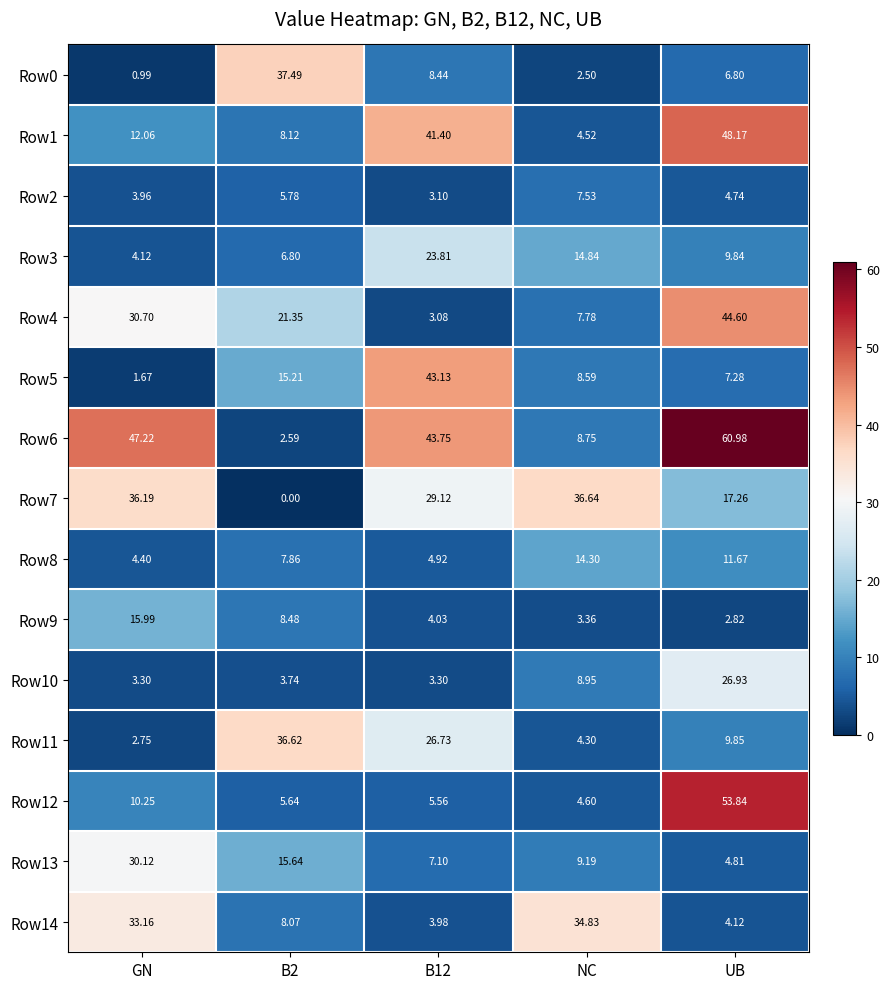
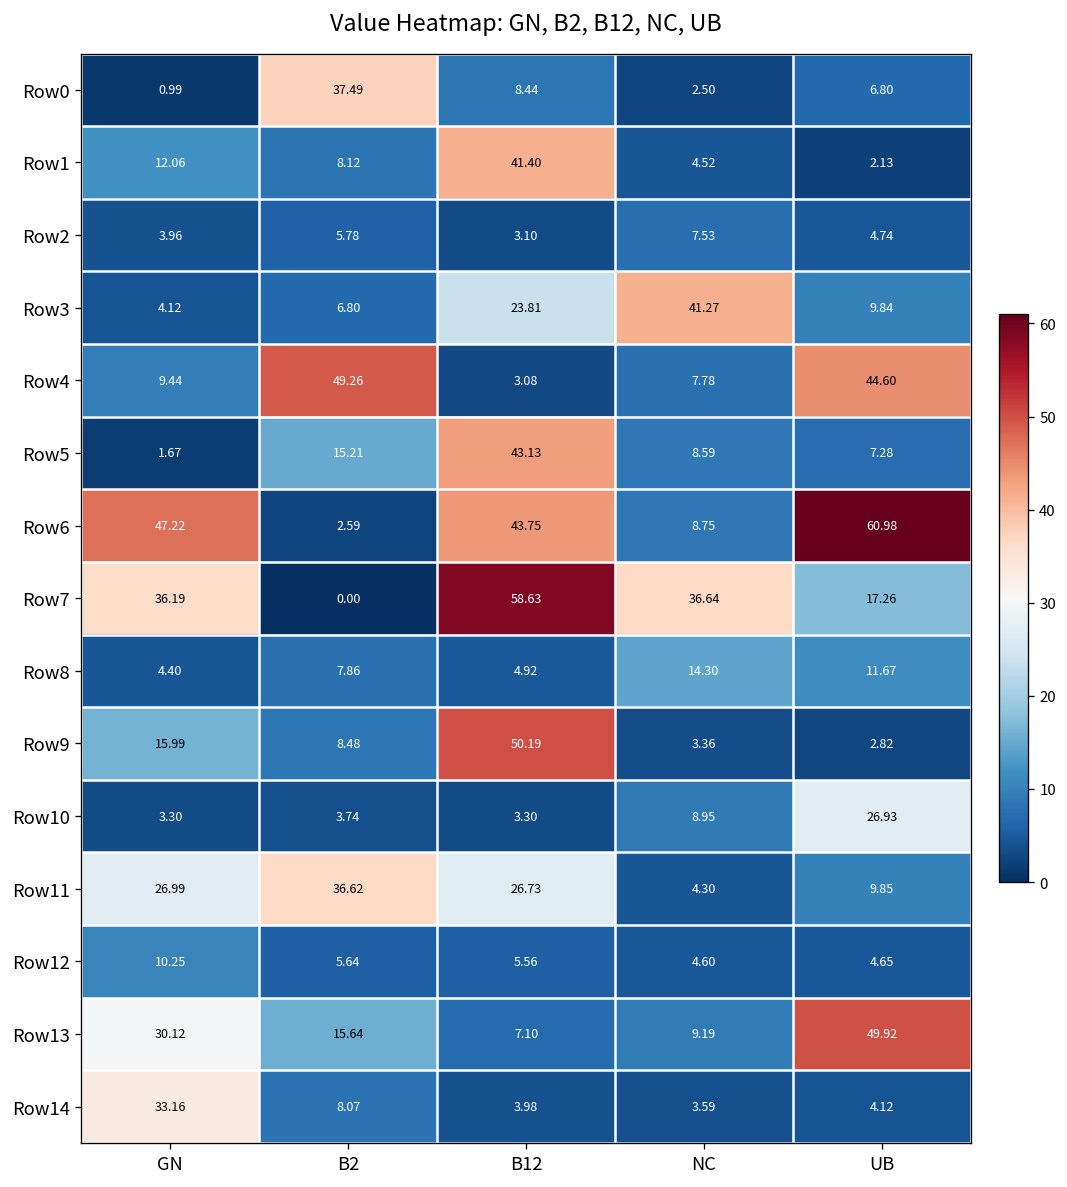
  {
    "Row0": {
      "GN": 0.99,
      "B2": 37.49,
      "B12": 8.44,
      "NC": 2.50,
      "UB": 6.80
    },
    "Row1": {
      "GN": 12.06,
      "B2": 8.12,
      "B12": 41.40,
      "NC": 4.52,
-     "UB": 48.17
+     "UB": 2.13
    },
    "Row2": {
      "GN": 3.96,
      "B2": 5.78,
      "B12": 3.10,
      "NC": 7.53,
      "UB": 4.74
    },
    "Row3": {
      "GN": 4.12,
      "B2": 6.80,
      "B12": 23.81,
-     "NC": 14.84,
+     "NC": 41.27,
      "UB": 9.84
    },
    "Row4": {
-     "GN": 30.70,
-     "B2": 21.35,
+     "GN": 9.44,
+     "B2": 49.26,
      "B12": 3.08,
      "NC": 7.78,
      "UB": 44.60
    },
    "Row5": {
      "GN": 1.67,
      "B2": 15.21,
      "B12": 43.13,
      "NC": 8.59,
      "UB": 7.28
    },
    "Row6": {
      "GN": 47.22,
      "B2": 2.59,
      "B12": 43.75,
      "NC": 8.75,
      "UB": 60.98
    },
    "Row7": {
      "GN": 36.19,
      "B2": 0.00,
-     "B12": 29.12,
+     "B12": 58.63,
      "NC": 36.64,
      "UB": 17.26
    },
    "Row8": {
      "GN": 4.40,
      "B2": 7.86,
      "B12": 4.92,
      "NC": 14.30,
      "UB": 11.67
    },
    "Row9": {
      "GN": 15.99,
      "B2": 8.48,
-     "B12": 4.03,
+     "B12": 50.19,
      "NC": 3.36,
      "UB": 2.82
    },
    "Row10": {
      "GN": 3.30,
      "B2": 3.74,
      "B12": 3.30,
      "NC": 8.95,
      "UB": 26.93
    },
    "Row11": {
-     "GN": 2.75,
+     "GN": 26.99,
      "B2": 36.62,
      "B12": 26.73,
      "NC": 4.30,
      "UB": 9.85
    },
    "Row12": {
      "GN": 10.25,
      "B2": 5.64,
      "B12": 5.56,
      "NC": 4.60,
-     "UB": 53.84
+     "UB": 4.65
    },
    "Row13": {
      "GN": 30.12,
      "B2": 15.64,
      "B12": 7.10,
      "NC": 9.19,
-     "UB": 4.81
+     "UB": 49.92
    },
    "Row14": {
      "GN": 33.16,
      "B2": 8.07,
      "B12": 3.98,
-     "NC": 34.83,
+     "NC": 3.59,
      "UB": 4.12
    }
  }
